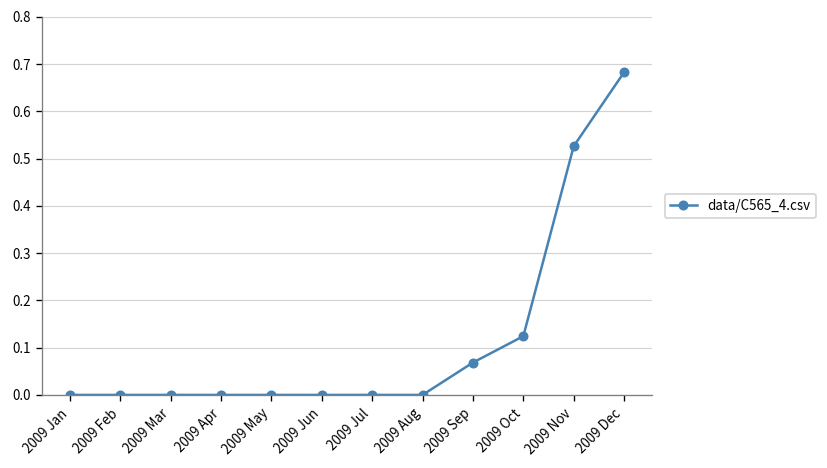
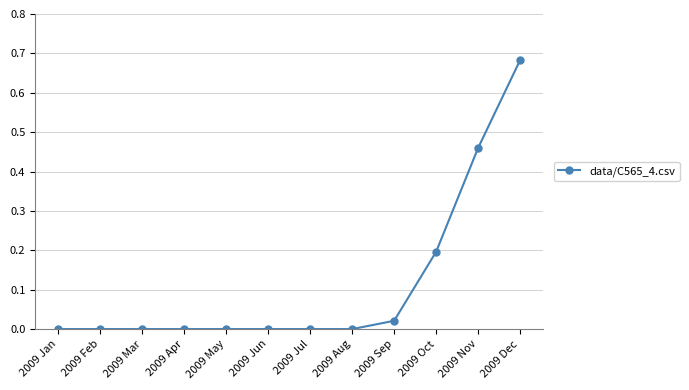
  {
    "2009 Jan": 0.00,
    "2009 Feb": 0.00,
    "2009 Mar": 0.00,
    "2009 Apr": 0.00,
    "2009 May": 0.00,
    "2009 Jun": 0.00,
    "2009 Jul": 0.00,
    "2009 Aug": 0.00,
-   "2009 Sep": 0.07,
-   "2009 Oct": 0.12,
-   "2009 Nov": 0.53,
+   "2009 Sep": 0.02,
+   "2009 Oct": 0.20,
+   "2009 Nov": 0.46,
    "2009 Dec": 0.68
  }
